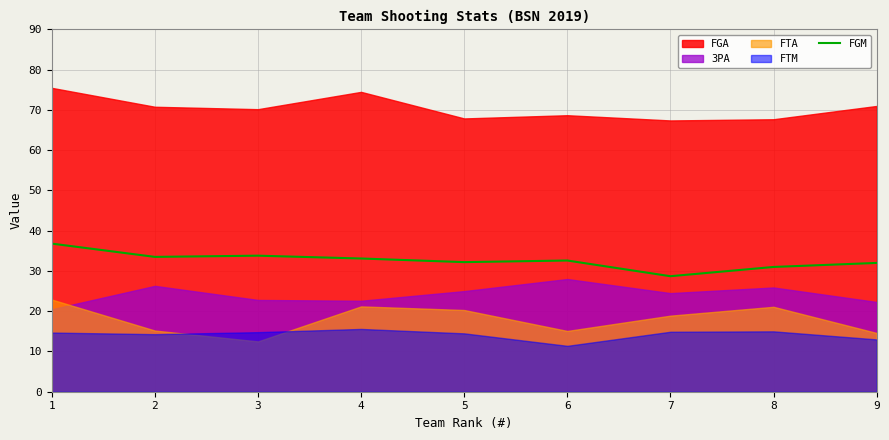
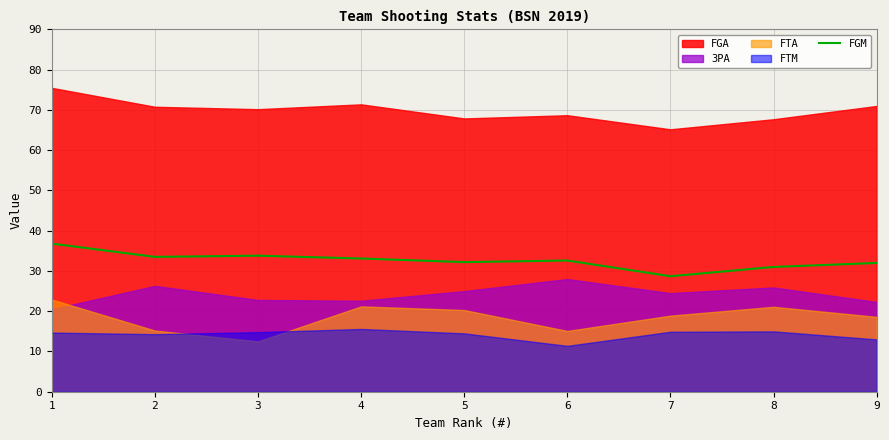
  {
    "FGM": {
      "1": 37,
      "2": 34,
      "3": 34,
      "4": 33,
      "5": 32,
      "6": 33,
      "7": 29,
      "8": 31,
      "9": 32
    },
    "FGA": {
      "1": 76,
      "2": 71,
      "3": 70,
-     "4": 75,
+     "4": 71,
      "5": 68,
      "6": 69,
-     "7": 67,
+     "7": 65,
      "8": 68,
      "9": 71
    },
    "3PA": {
      "1": 21,
      "2": 26,
      "3": 23,
      "4": 23,
      "5": 25,
      "6": 28,
      "7": 25,
      "8": 26,
      "9": 22
    },
    "FTA": {
      "1": 23,
      "2": 15,
      "3": 13,
      "4": 21,
      "5": 20,
      "6": 15,
      "7": 19,
      "8": 21,
-     "9": 15
+     "9": 19
    },
    "FTM": {
      "1": 15,
      "2": 14,
      "3": 15,
      "4": 16,
      "5": 15,
      "6": 11,
      "7": 15,
      "8": 15,
      "9": 13
    }
  }
